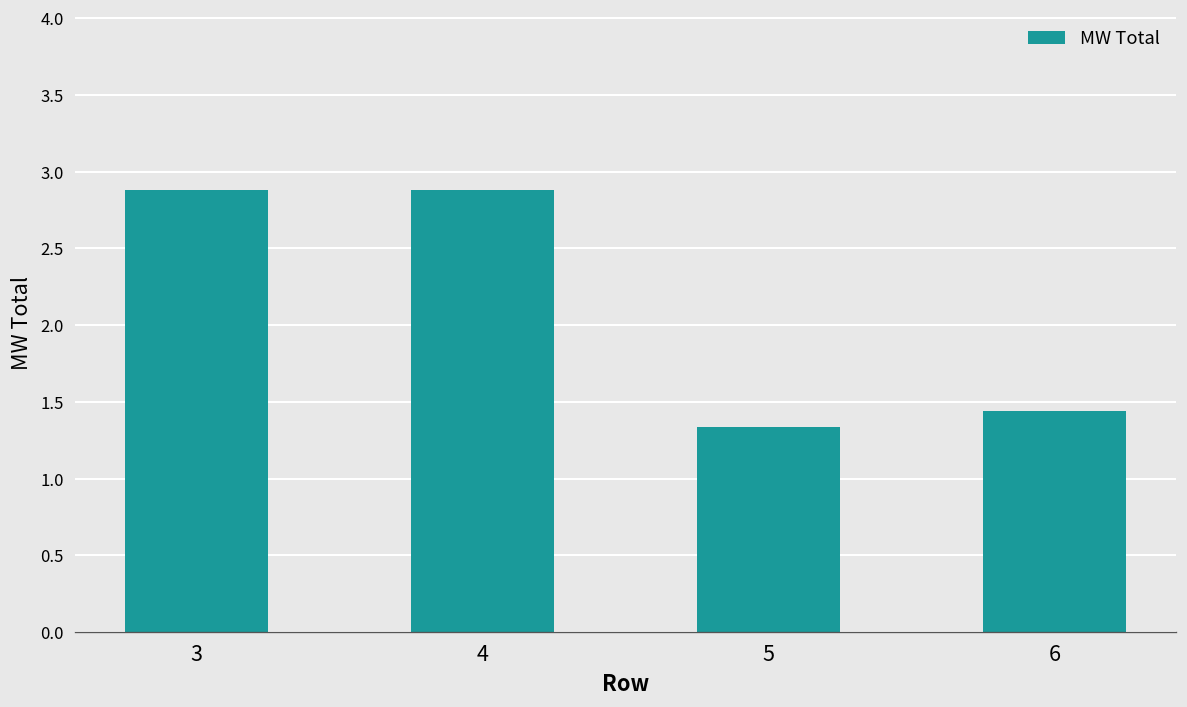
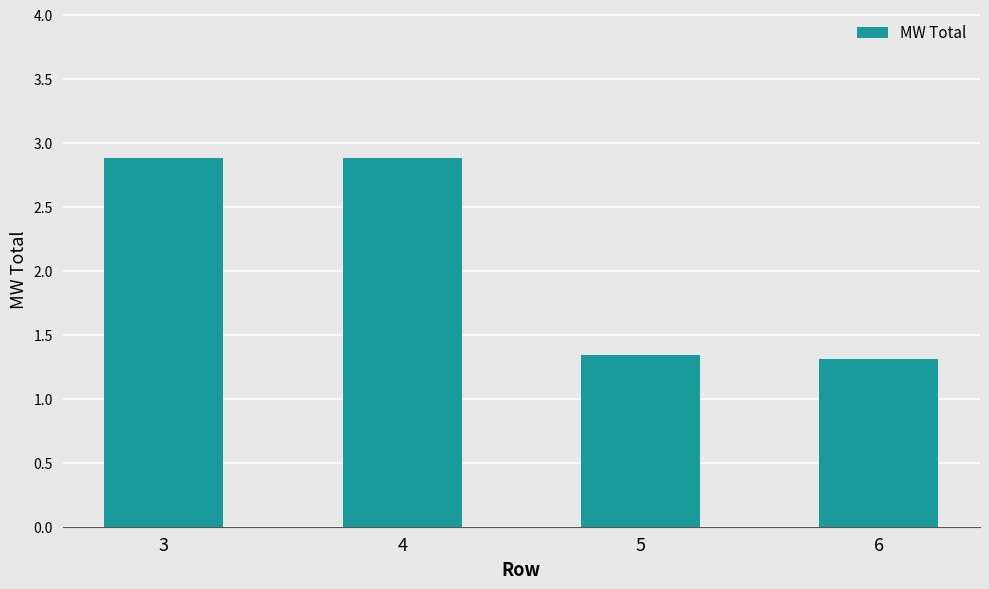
  {
    "3": 2.88,
    "4": 2.88,
    "5": 1.34,
-   "6": 1.44
+   "6": 1.31
  }
